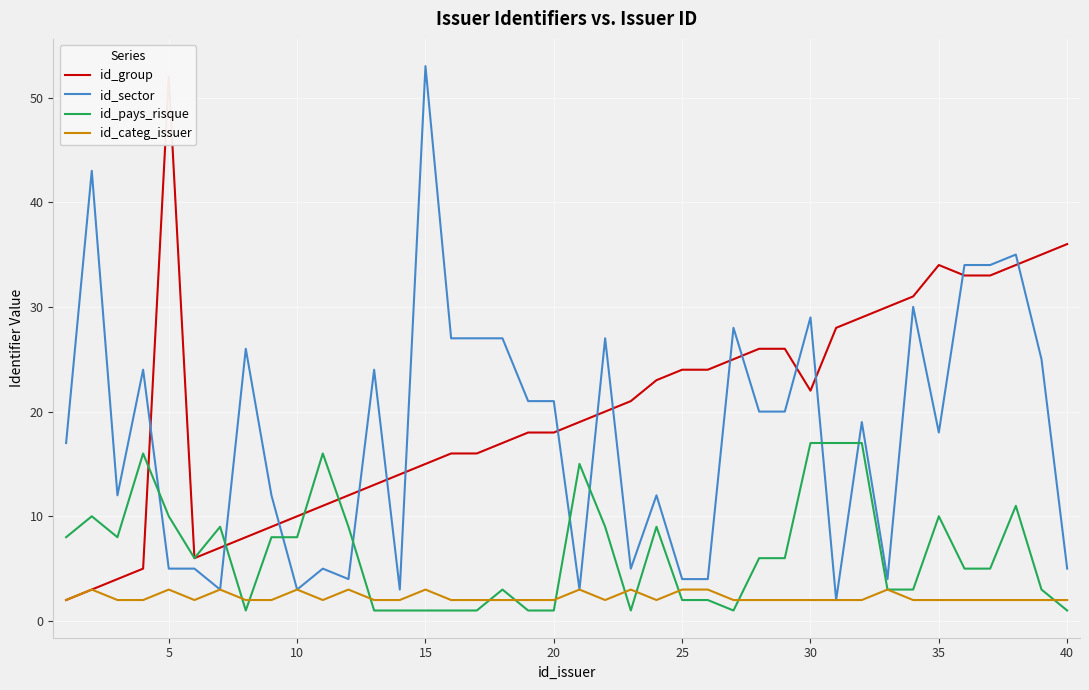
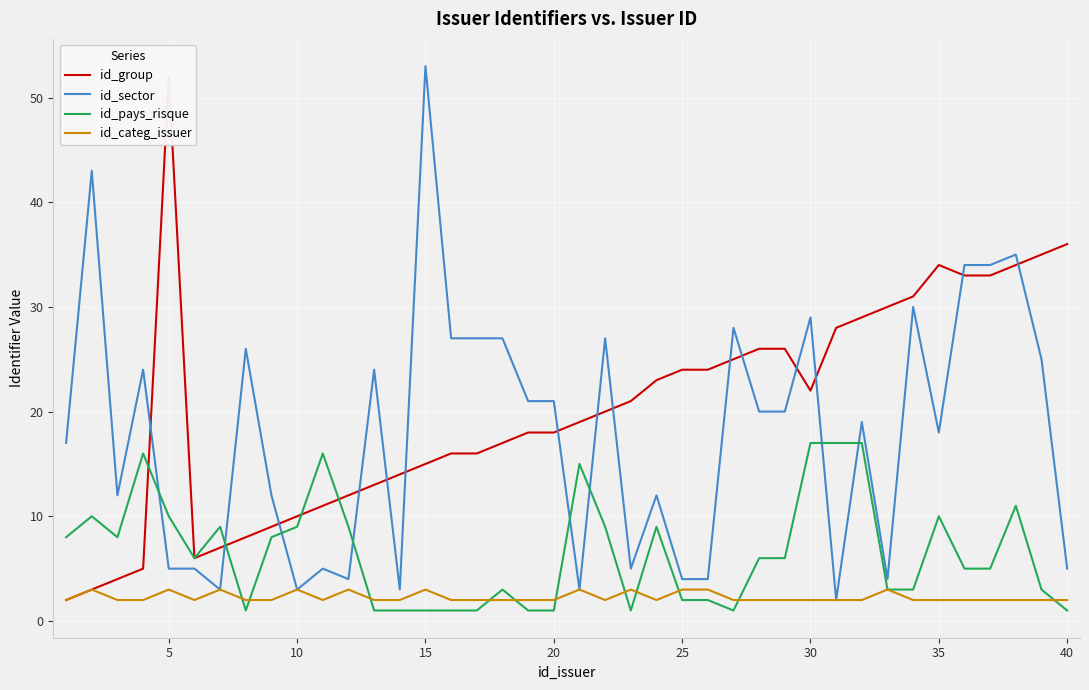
  {
    "id_group": {
      "10": 10,
      "15": 15,
      "20": 18,
      "25": 24,
      "30": 22,
      "35": 34,
      "40": 36
    },
    "id_sector": {
      "5": 5,
      "15": 53,
      "20": 21,
      "25": 4,
      "30": 29,
      "35": 18,
      "40": 5
    },
    "id_pays_risque": {
      "5": 10,
-     "10": 8,
+     "10": 9,
      "15": 1,
      "20": 1,
      "25": 2,
      "30": 17,
      "35": 10,
      "40": 1
    },
    "id_categ_issuer": {
      "5": 3,
      "15": 3,
      "20": 2,
      "25": 3,
      "30": 2,
      "35": 2,
      "40": 2
    }
  }
